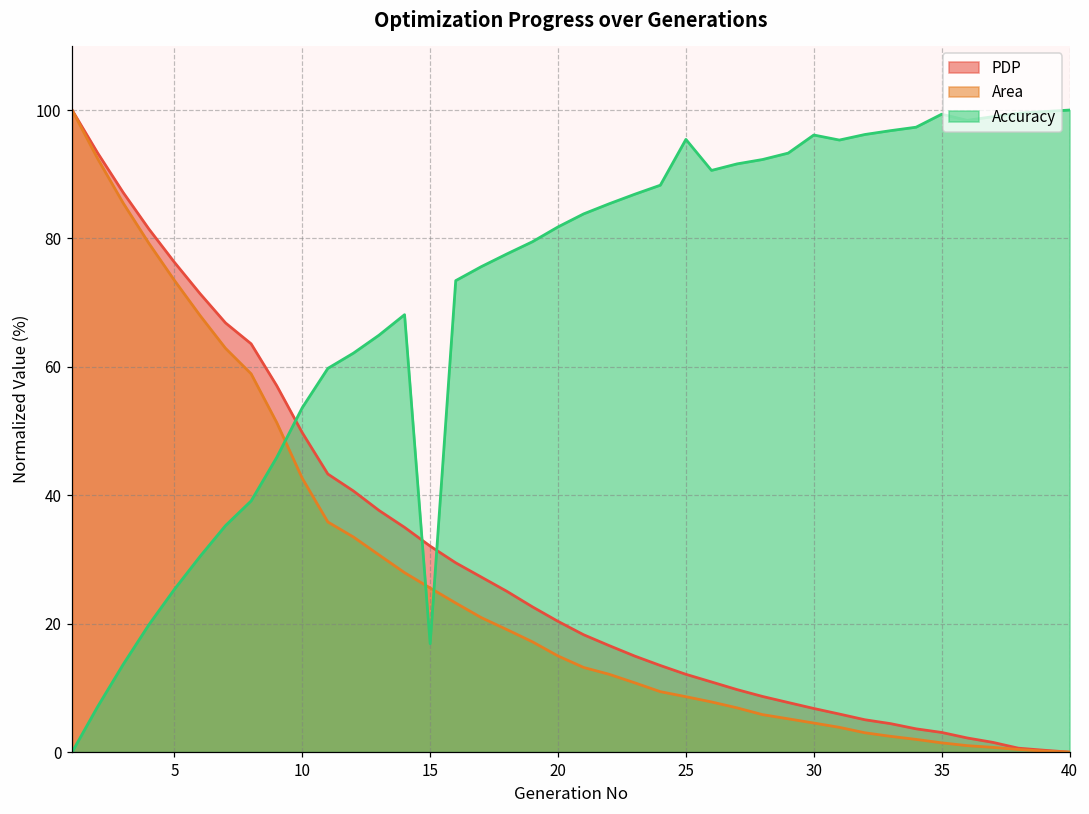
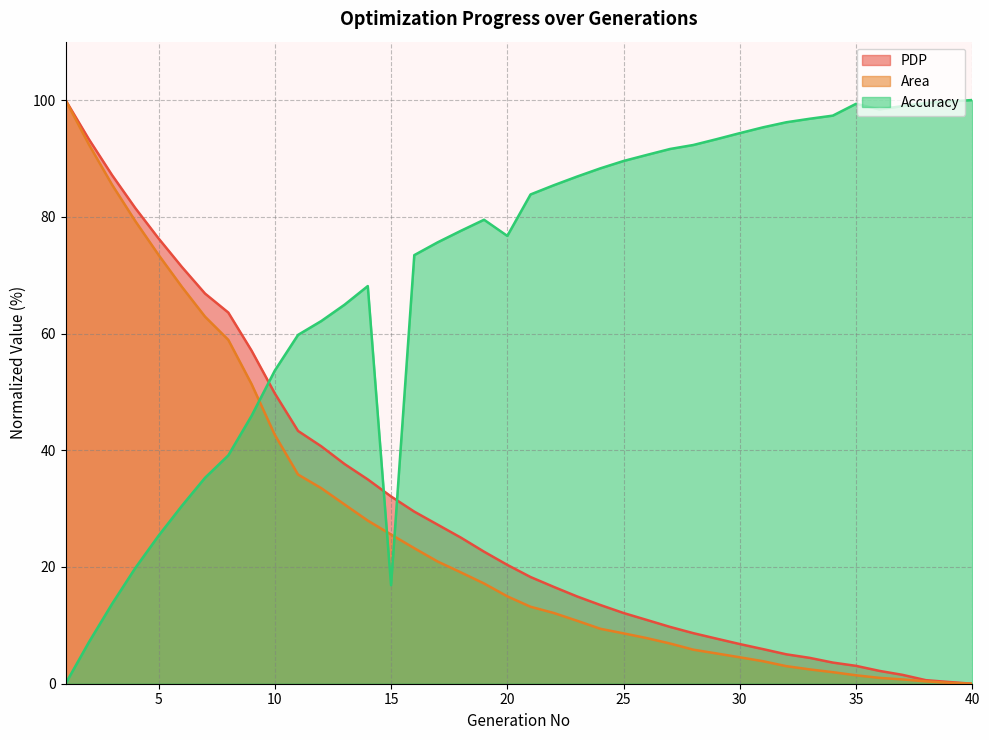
  {
    "Accuracy": {
      "5": 25,
      "10": 54,
      "15": 17,
-     "20": 82,
-     "25": 95,
-     "30": 96,
+     "20": 77,
+     "25": 90,
+     "30": 94,
      "35": 99,
      "40": 100
    }
  }
